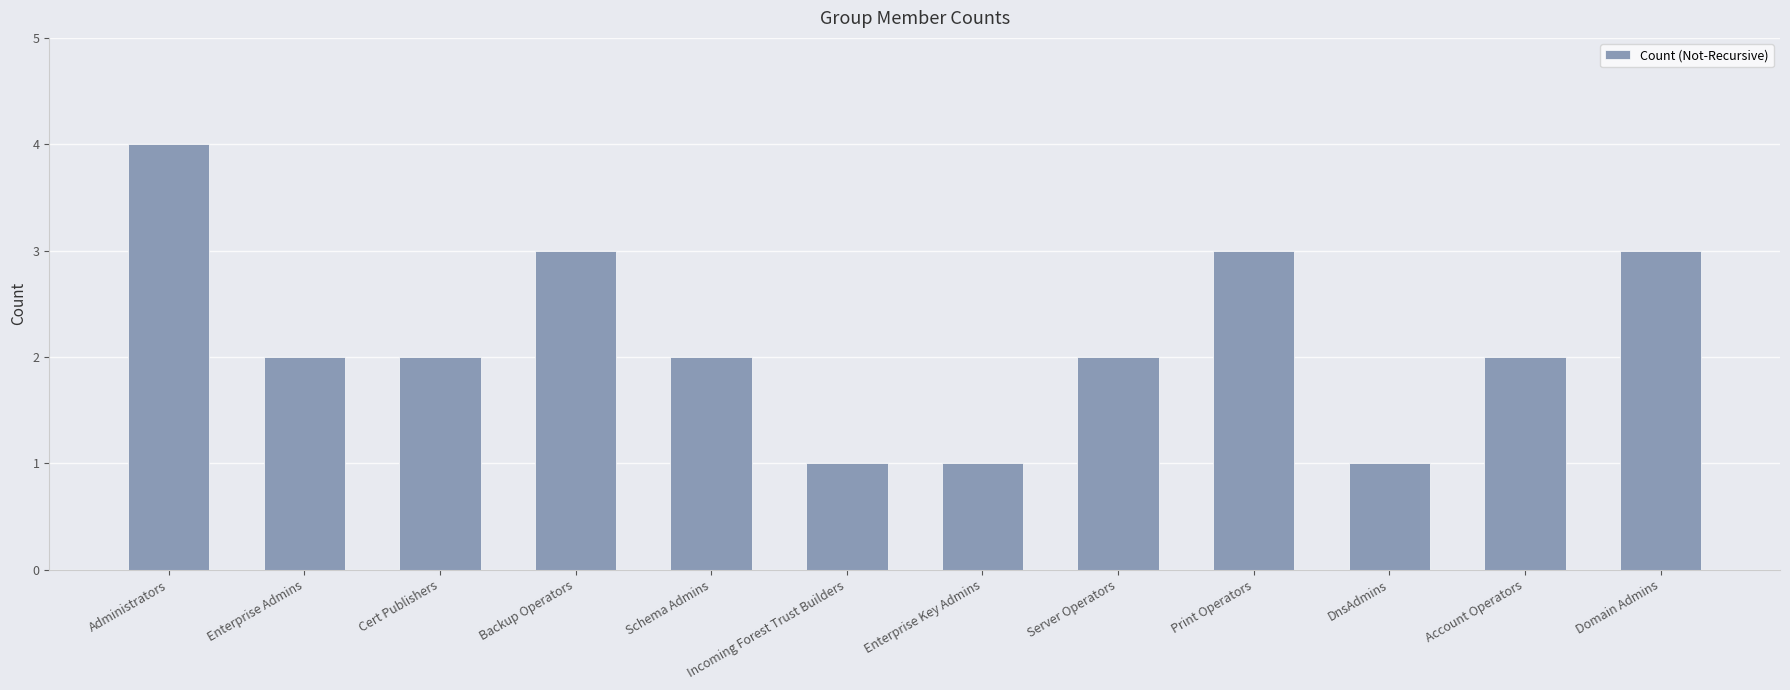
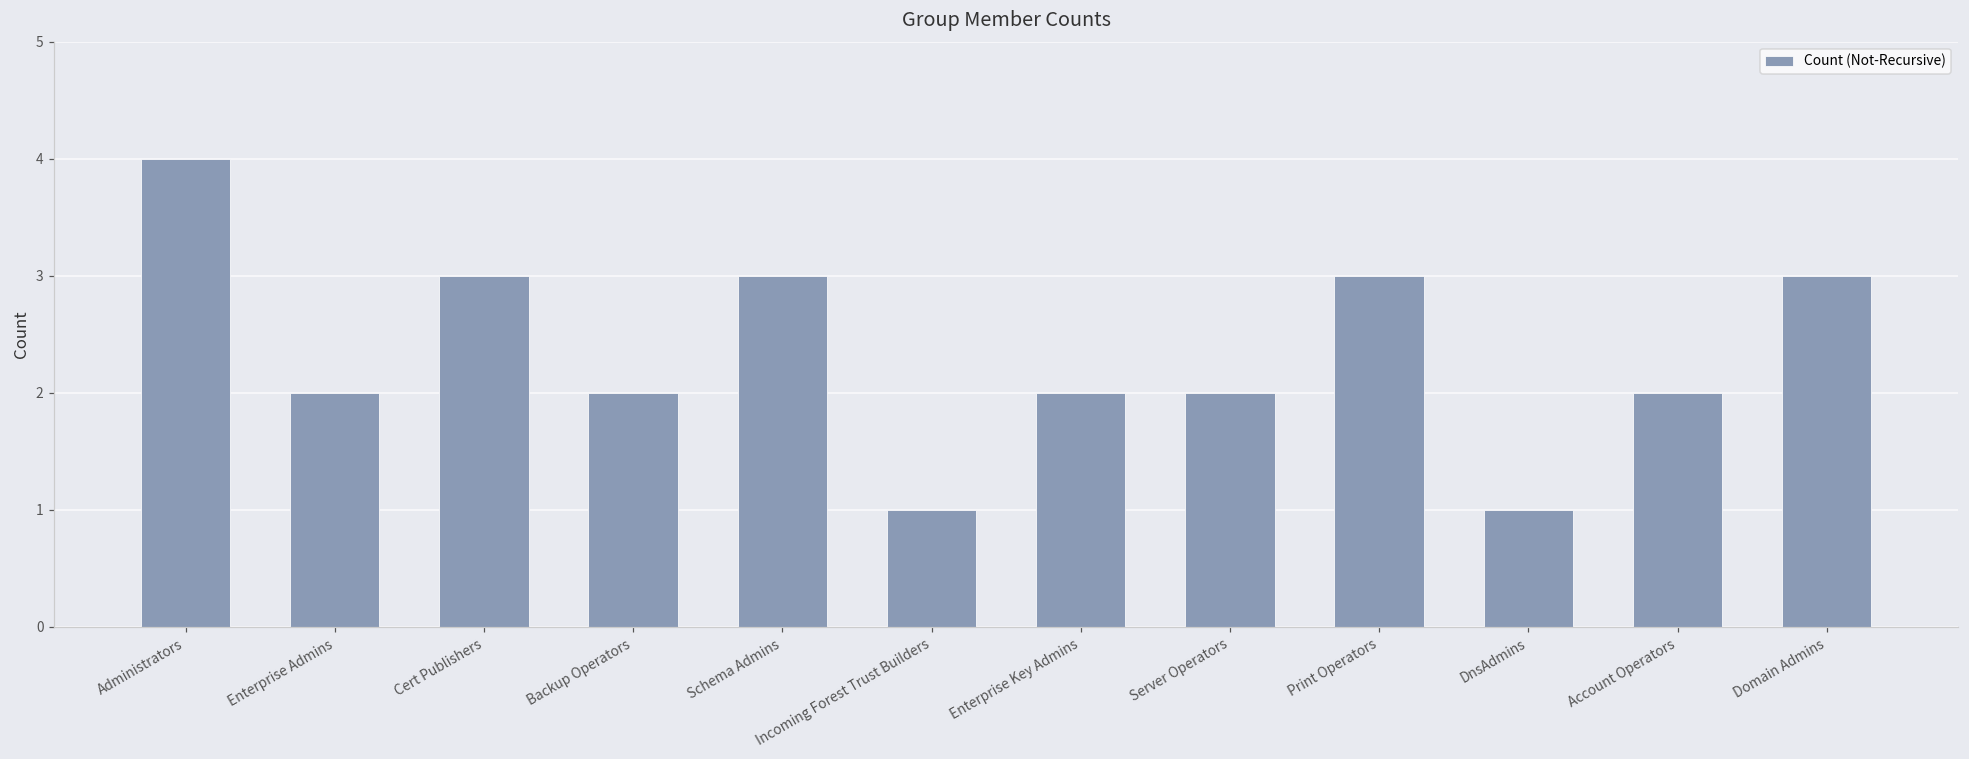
  {
    "Administrators": 4,
    "Enterprise Admins": 2,
-   "Cert Publishers": 2,
-   "Backup Operators": 3,
-   "Schema Admins": 2,
+   "Cert Publishers": 3,
+   "Backup Operators": 2,
+   "Schema Admins": 3,
    "Incoming Forest Trust Builders": 1,
-   "Enterprise Key Admins": 1,
+   "Enterprise Key Admins": 2,
    "Server Operators": 2,
    "Print Operators": 3,
    "DnsAdmins": 1,
    "Account Operators": 2,
    "Domain Admins": 3
  }
